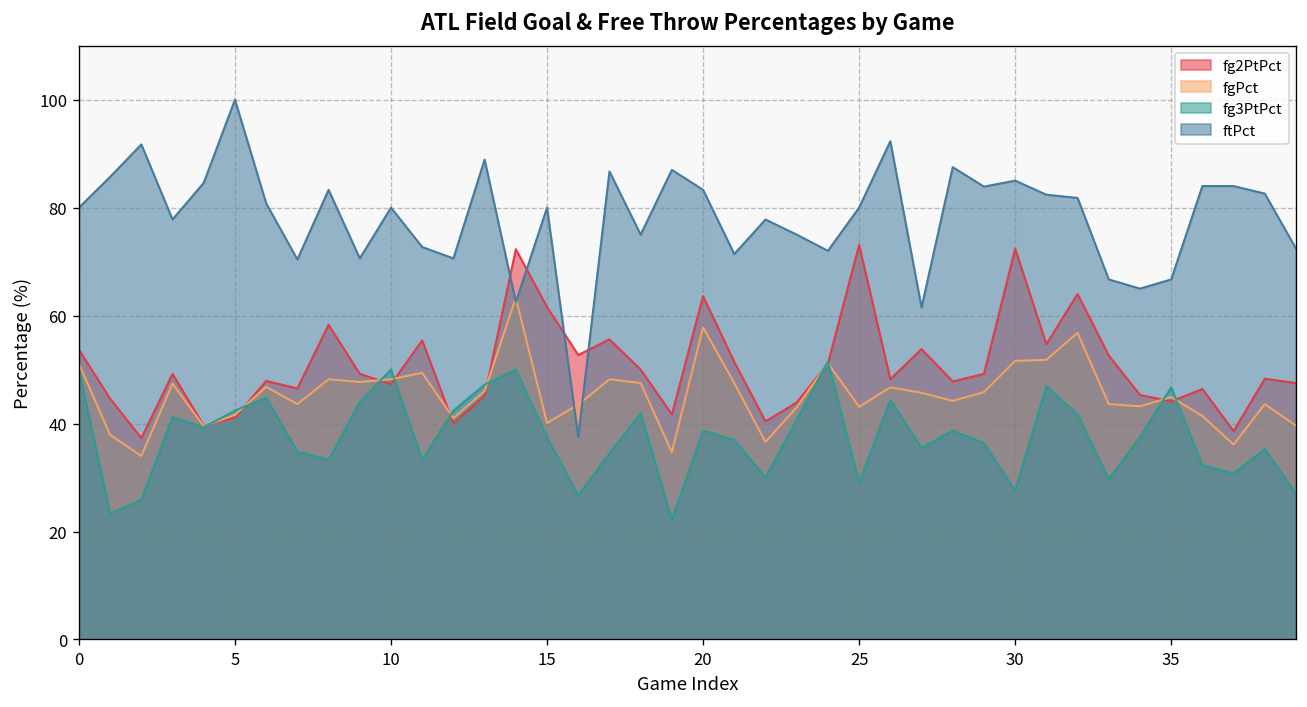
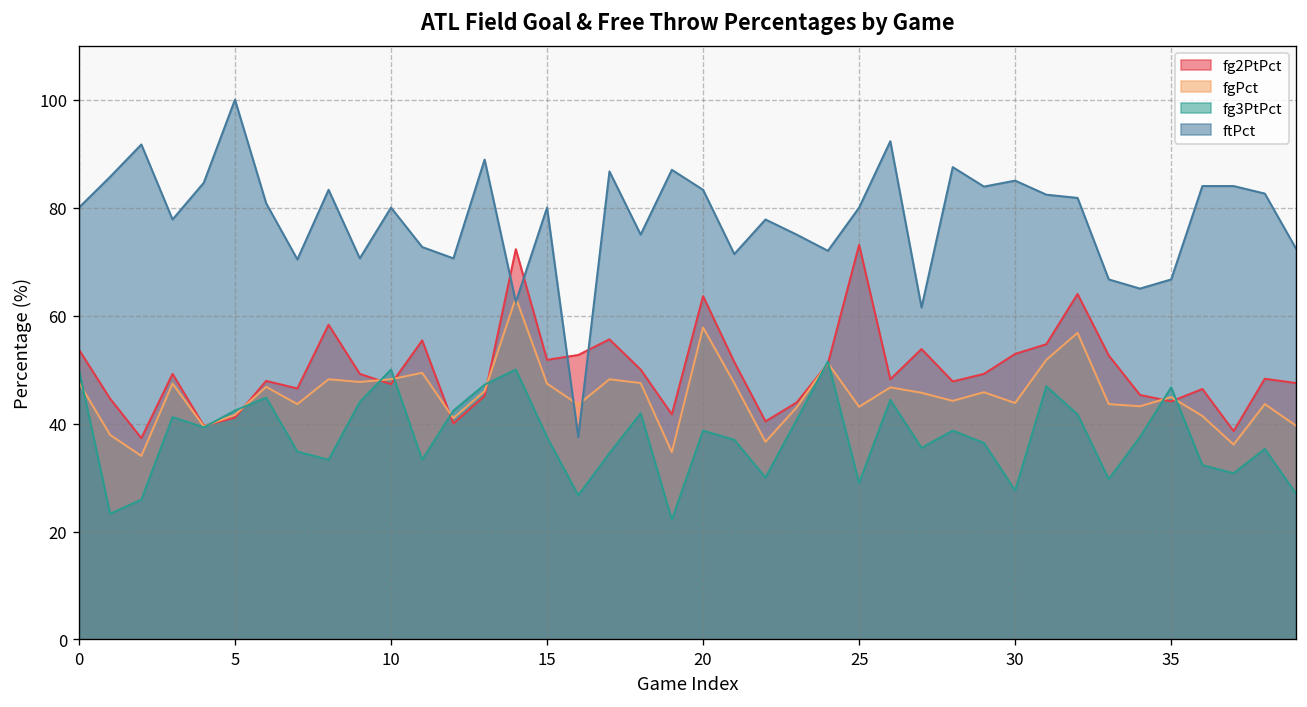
  {
    "fg2PtPct": {
      "0": 54,
      "10": 47,
-     "15": 62,
+     "15": 52,
      "20": 64,
      "25": 73,
-     "30": 72,
+     "30": 53,
      "35": 44
    },
    "fgPct": {
-     "0": 51,
+     "0": 48,
      "10": 48,
-     "15": 40,
+     "15": 47,
      "20": 58,
      "25": 43,
-     "30": 52,
+     "30": 44,
      "35": 45
    }
  }
